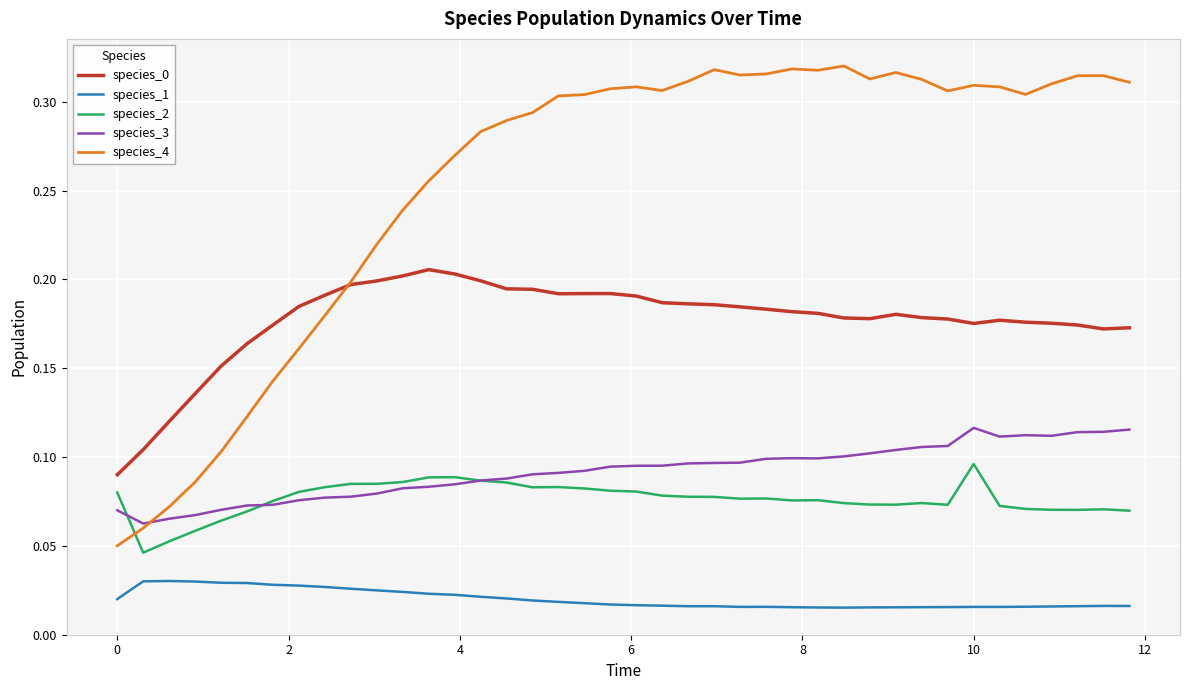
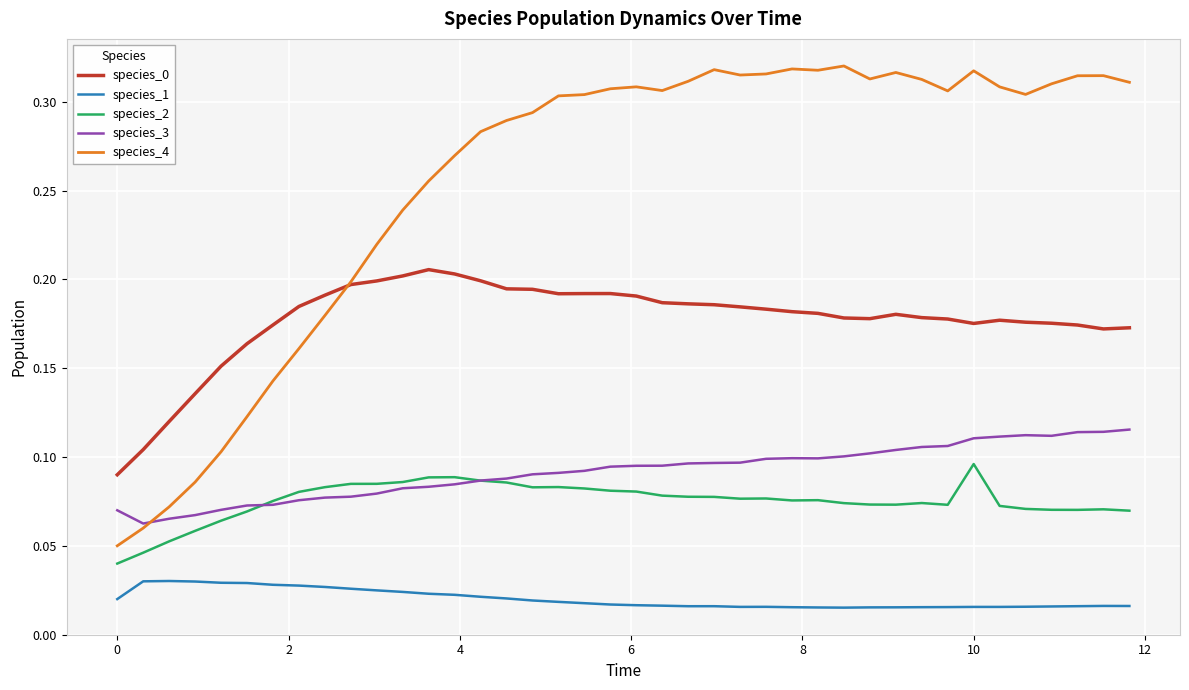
  {
    "species_0": {
      "0": 0.090,
      "10": 0.175
    },
    "species_1": {
      "0": 0.020,
      "10": 0.016
    },
    "species_2": {
-     "0": 0.08,
+     "0": 0.04,
      "10": 0.096
    },
    "species_3": {
      "0": 0.070,
-     "10": 0.116
+     "10": 0.111
    },
    "species_4": {
      "0": 0.050,
-     "10": 0.309
+     "10": 0.317
    }
  }
